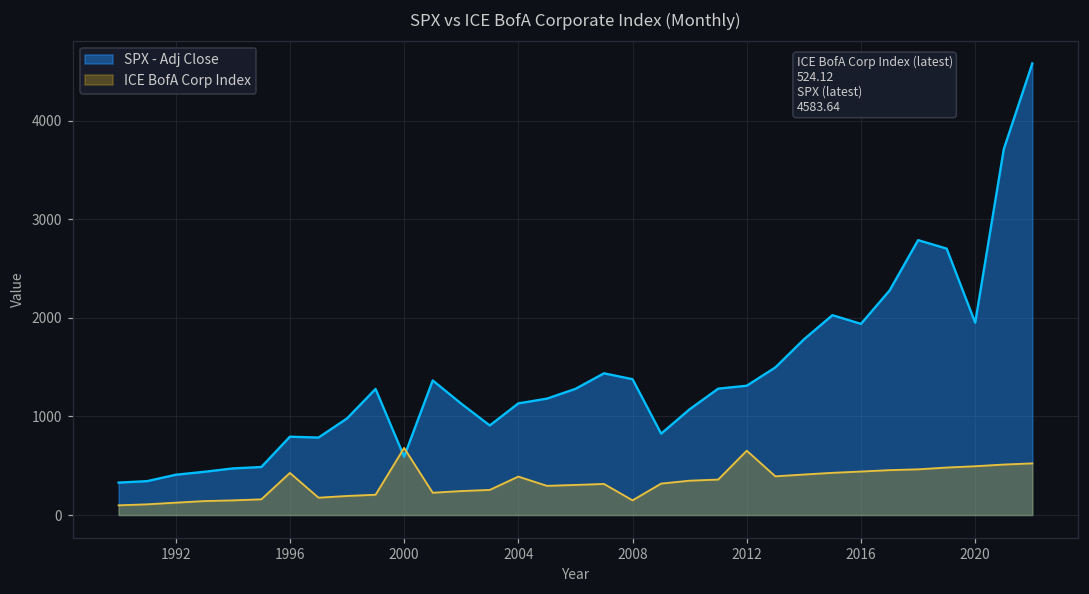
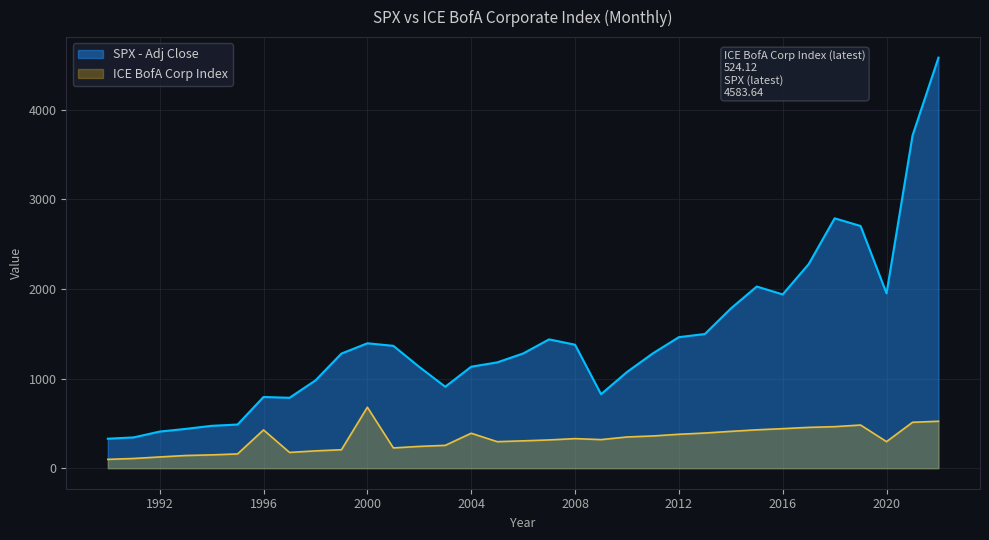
  {
    "SPX - Adj Close": {
      "1992": 400,
      "1996": 800,
-     "2000": 600,
+     "2000": 1400,
      "2004": 1100,
      "2008": 1400,
-     "2012": 1300,
+     "2012": 1500,
      "2016": 1900,
      "2020": 2000
    },
    "ICE BofA Corp Index": {
      "1992": 100,
      "1996": 400,
      "2000": 700,
      "2004": 400,
-     "2008": 100,
-     "2012": 700,
+     "2008": 300,
+     "2012": 400,
      "2016": 400,
-     "2020": 500
+     "2020": 300
    }
  }
